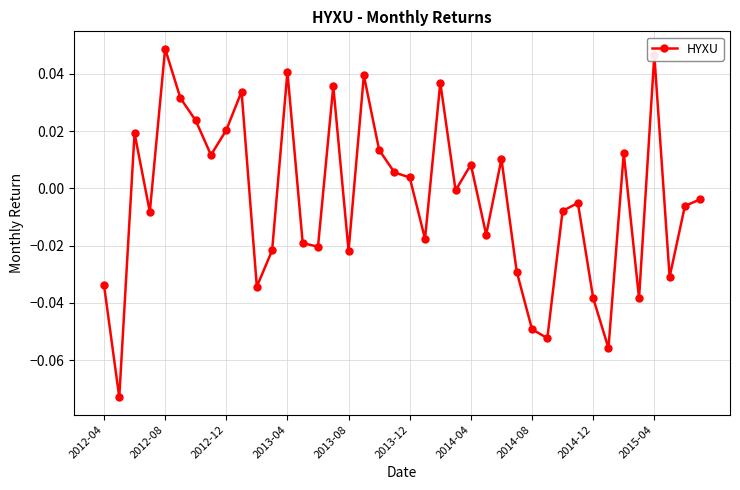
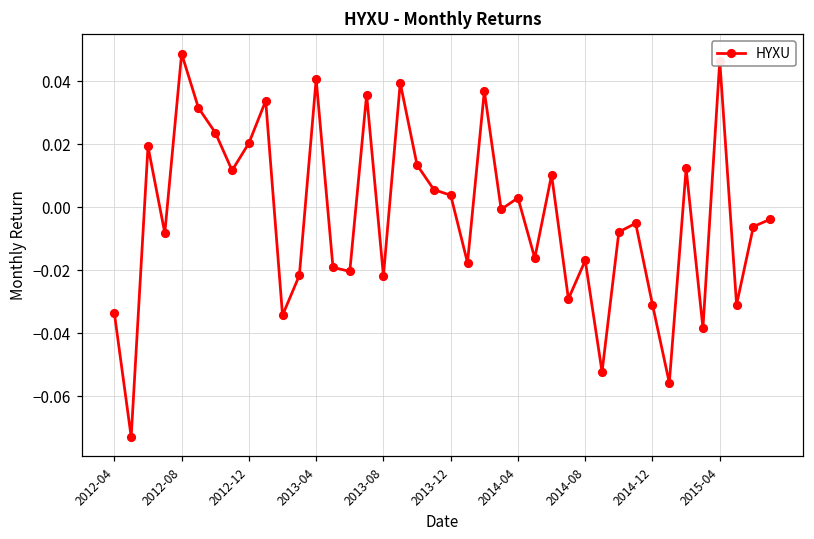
  {
    "2012-04": -0.034,
    "2012-08": 0.049,
    "2012-12": 0.020,
    "2013-04": 0.041,
    "2013-08": -0.022,
    "2013-12": 0.004,
-   "2014-04": 0.008,
-   "2014-08": -0.049,
-   "2014-12": -0.038
+   "2014-04": 0.003,
+   "2014-08": -0.017,
+   "2014-12": -0.031
  }
